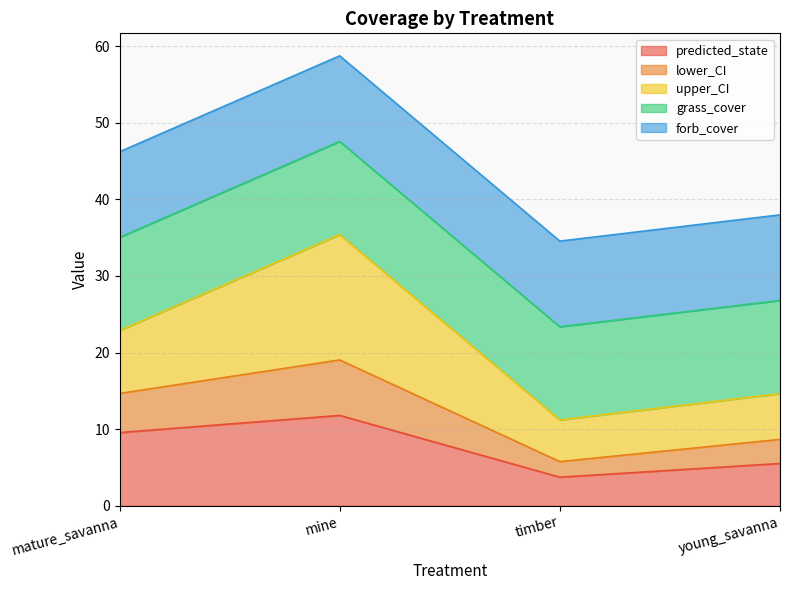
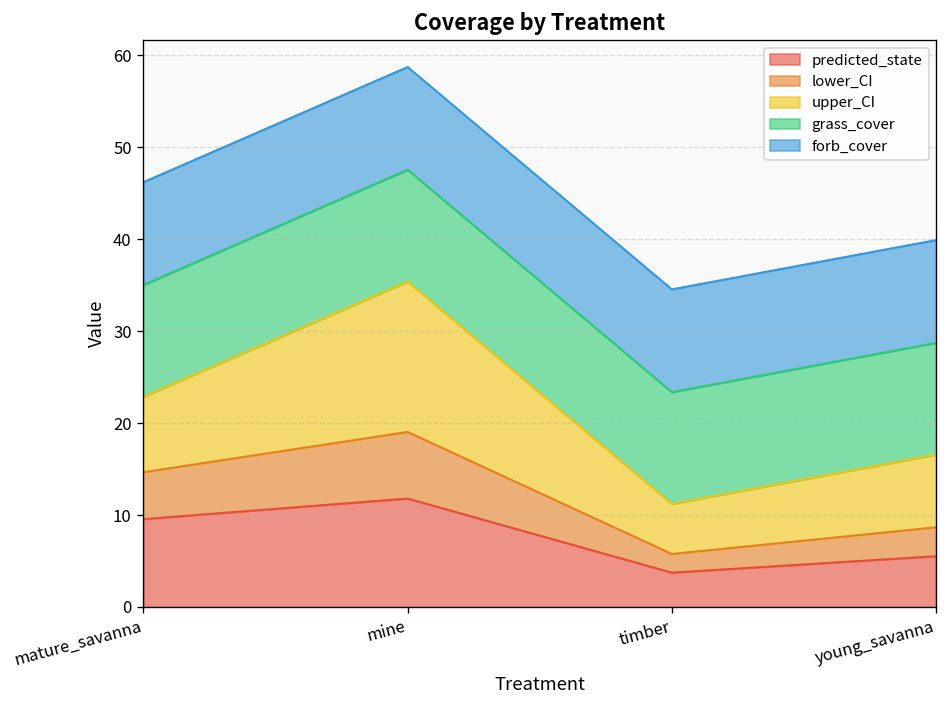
  {
    "upper_CI": {
      "mature_savanna": 8,
      "mine": 16,
      "timber": 5,
-     "young_savanna": 6
+     "young_savanna": 8
    },
    "grass_cover": {
      "mature_savanna": 12,
      "mine": 12,
      "timber": 12,
      "young_savanna": 12
    },
    "forb_cover": {
      "mature_savanna": 11,
      "mine": 11,
      "timber": 11,
      "young_savanna": 11
    }
  }
